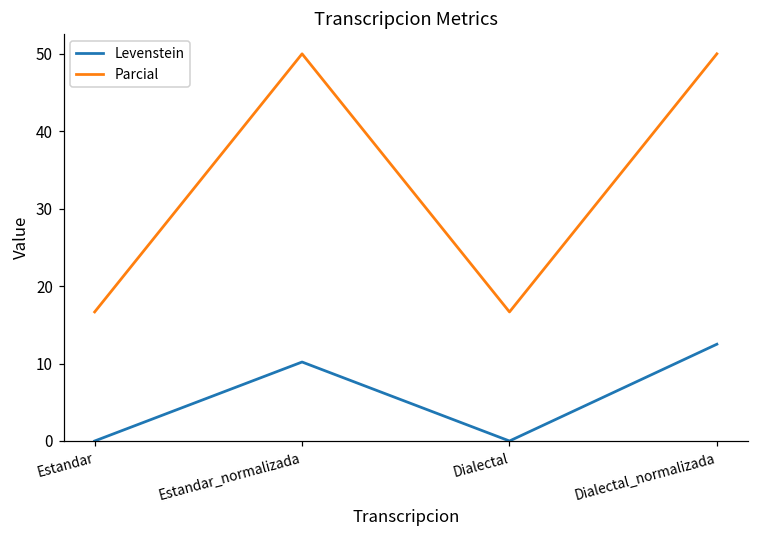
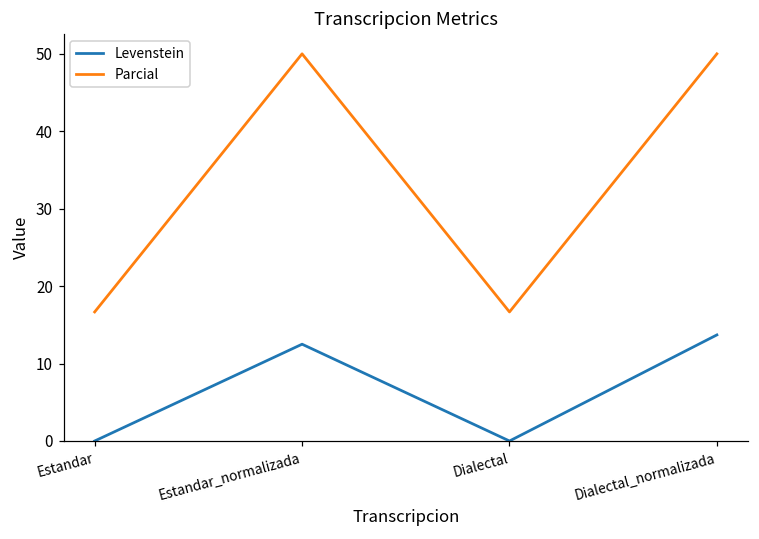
  {
    "Levenstein": {
      "Estandar": 0,
-     "Estandar_normalizada": 10,
+     "Estandar_normalizada": 13,
      "Dialectal": 0,
-     "Dialectal_normalizada": 13
+     "Dialectal_normalizada": 14
    },
    "Parcial": {
      "Estandar": 17,
      "Estandar_normalizada": 50,
      "Dialectal": 17,
      "Dialectal_normalizada": 50
    }
  }
